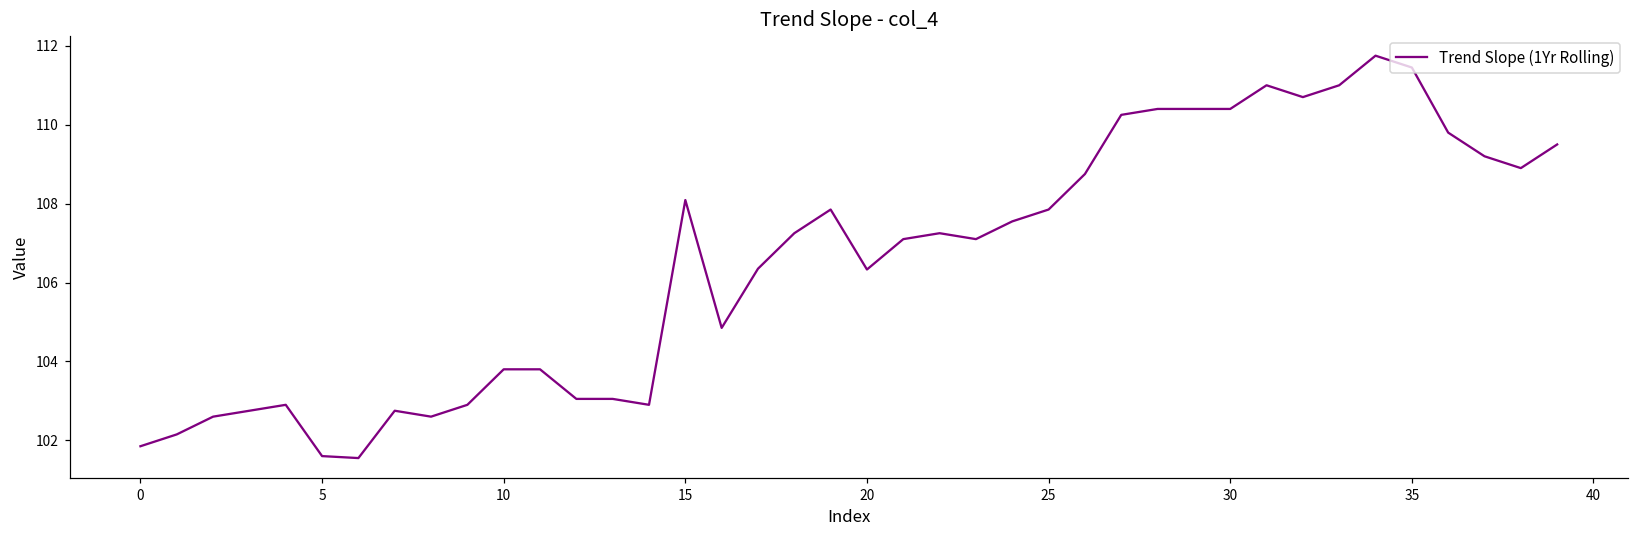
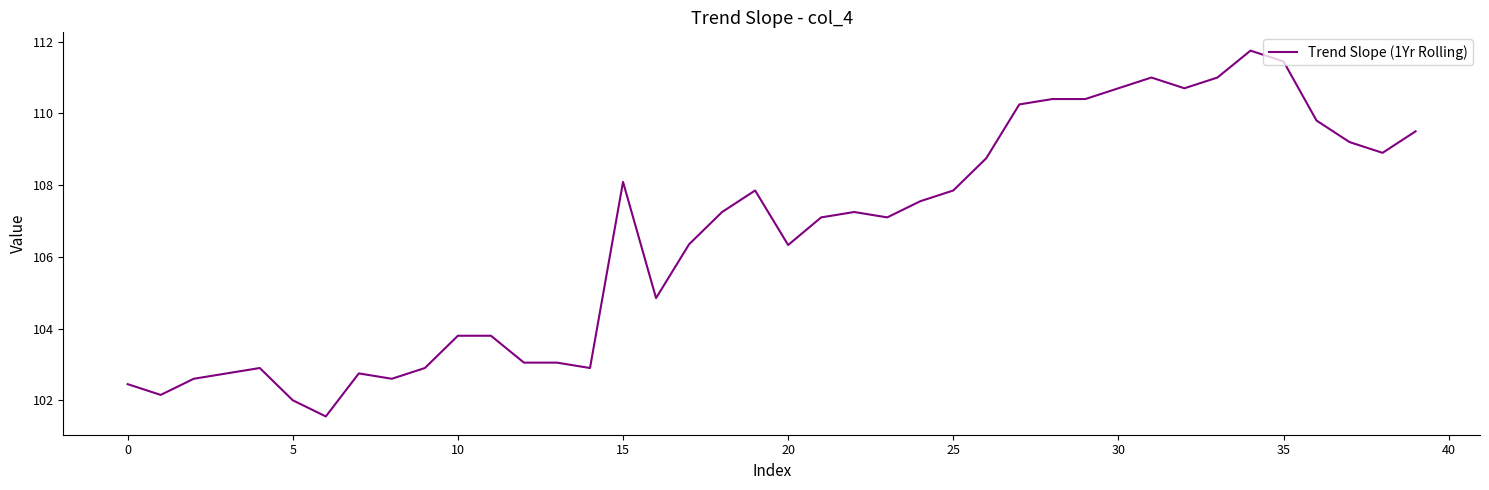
  {
-   "0": 101.9,
-   "5": 101.6,
+   "0": 102.5,
+   "5": 102.0,
    "10": 103.8,
    "15": 108.1,
    "20": 106.3,
    "25": 107.9,
-   "30": 110.4
+   "30": 110.7
  }
